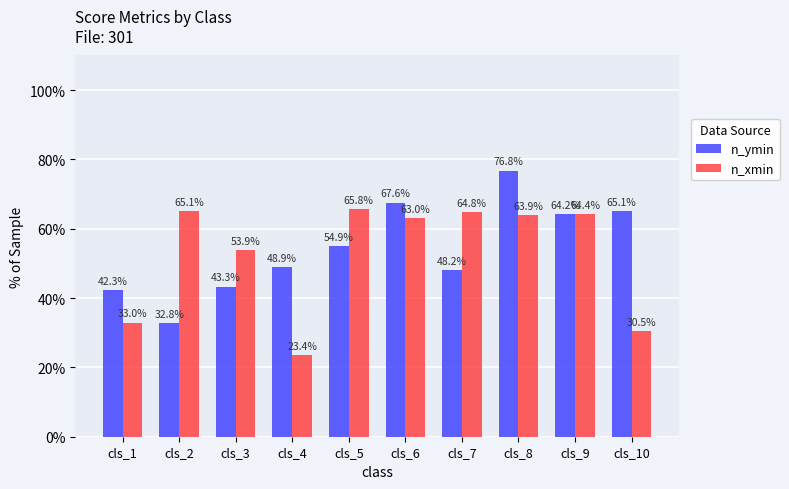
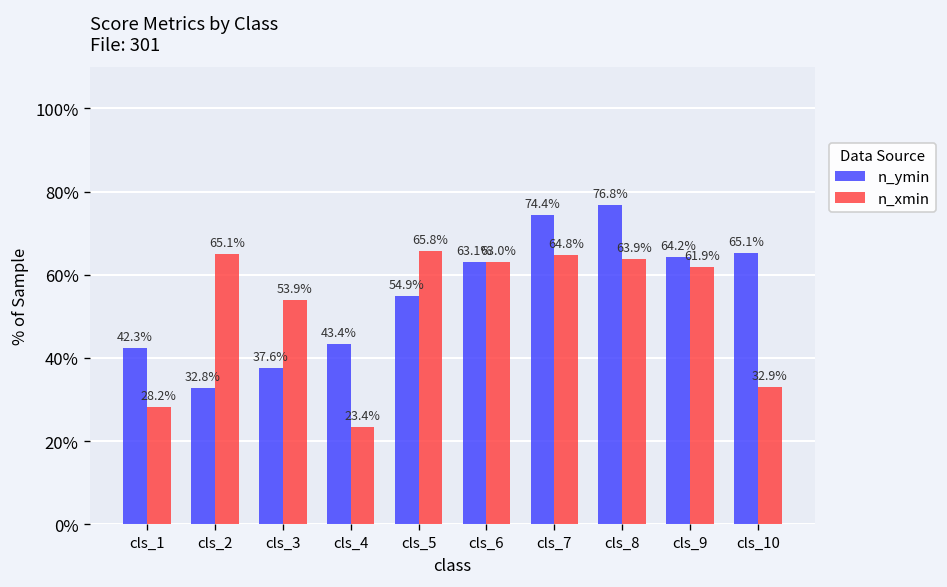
  {
    "n_ymin": {
      "cls_1": "42.3%",
      "cls_2": "32.8%",
-     "cls_3": "43.3%",
-     "cls_4": "48.9%",
+     "cls_3": "37.6%",
+     "cls_4": "43.4%",
      "cls_5": "54.9%",
-     "cls_6": "67.6%",
-     "cls_7": "48.2%",
+     "cls_6": "63.1%",
+     "cls_7": "74.4%",
      "cls_8": "76.8%",
      "cls_9": "64.2%",
      "cls_10": "65.1%"
    },
    "n_xmin": {
-     "cls_1": "33.0%",
+     "cls_1": "28.2%",
      "cls_2": "65.1%",
      "cls_3": "53.9%",
      "cls_4": "23.4%",
      "cls_5": "65.8%",
      "cls_7": "64.8%",
      "cls_8": "63.9%",
-     "cls_9": "64.4%",
-     "cls_10": "30.5%"
+     "cls_9": "61.9%",
+     "cls_10": "32.9%"
    }
  }
